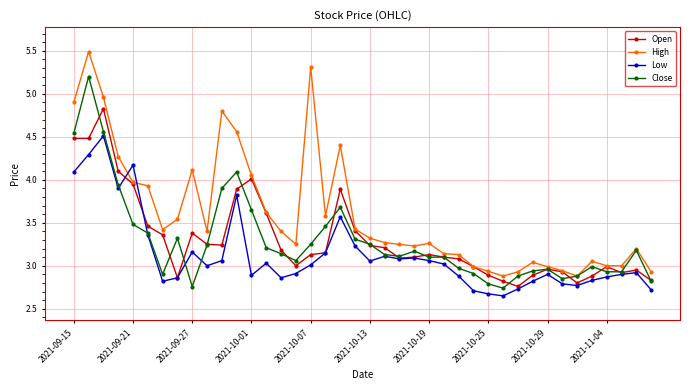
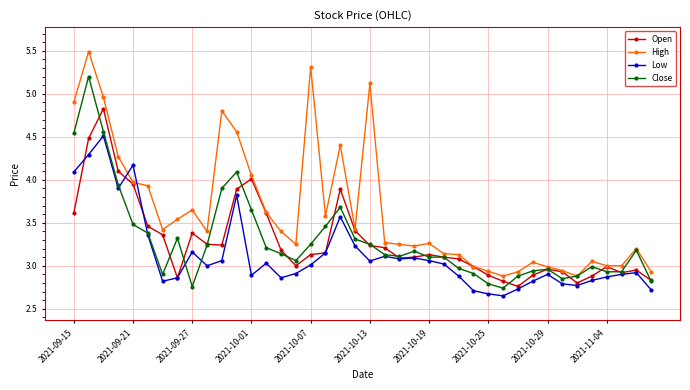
  {
    "Open": {
-     "2021-09-15": 4.5,
+     "2021-09-15": 3.6,
      "2021-09-27": 3.4,
      "2021-10-01": 4.0,
      "2021-10-07": 3.1,
      "2021-10-19": 3.1,
      "2021-10-25": 2.9
    },
    "High": {
      "2021-09-15": 4.9,
-     "2021-09-27": 4.1,
+     "2021-09-27": 3.7,
      "2021-10-01": 4.1,
      "2021-10-07": 5.3,
-     "2021-10-13": 3.3,
+     "2021-10-13": 5.1,
      "2021-10-19": 3.3,
      "2021-10-25": 2.9
    },
    "Low": {
      "2021-09-15": 4.1,
      "2021-09-21": 4.2,
      "2021-09-27": 3.2,
      "2021-10-01": 2.9,
      "2021-10-07": 3.0,
      "2021-10-13": 3.1,
      "2021-10-19": 3.1,
      "2021-10-25": 2.7,
      "2021-10-29": 2.9,
      "2021-11-04": 2.9
    },
    "Close": {
      "2021-09-15": 4.5,
      "2021-09-21": 3.5,
      "2021-09-27": 2.8,
      "2021-10-01": 3.7,
      "2021-10-07": 3.3,
      "2021-10-19": 3.1,
      "2021-10-25": 2.8,
      "2021-11-04": 2.9
    }
  }
